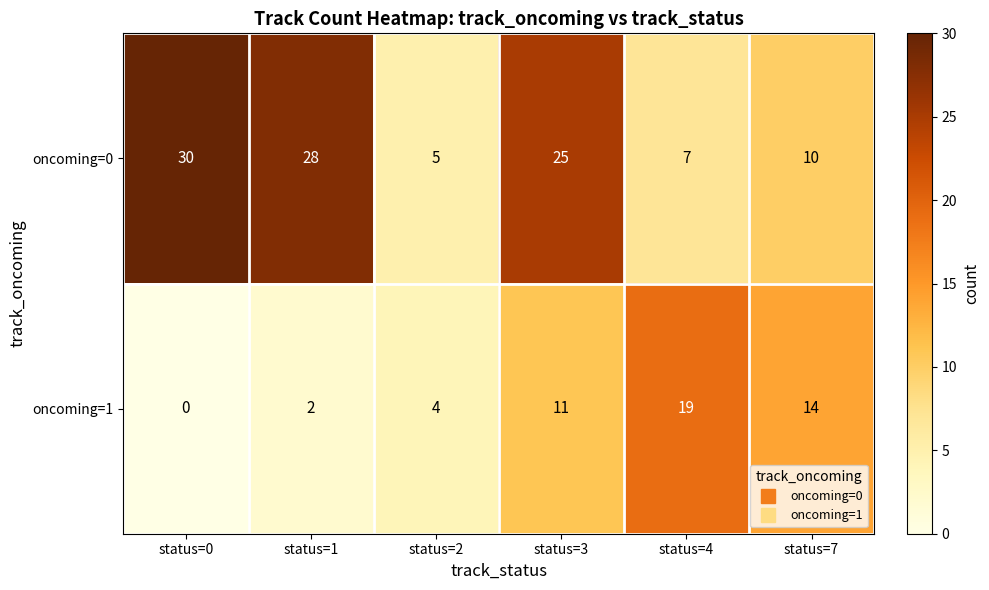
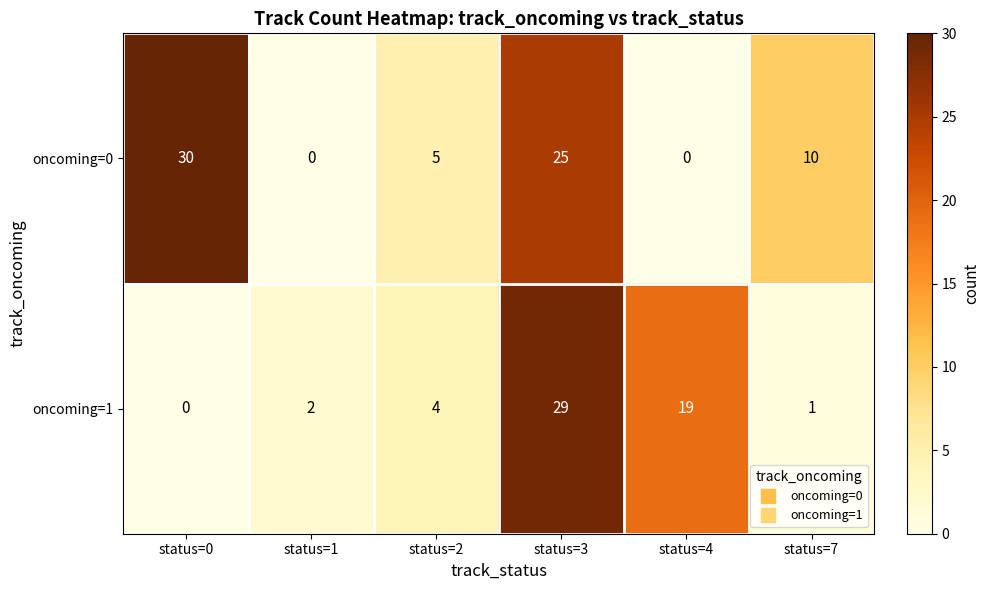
  {
    "oncoming=0": {
      "status=0": 30,
-     "status=1": 28,
+     "status=1": 0,
      "status=2": 5,
      "status=3": 25,
-     "status=4": 7,
+     "status=4": 0,
      "status=7": 10
    },
    "oncoming=1": {
      "status=0": 0,
      "status=1": 2,
      "status=2": 4,
-     "status=3": 11,
+     "status=3": 29,
      "status=4": 19,
-     "status=7": 14
+     "status=7": 1
    }
  }
